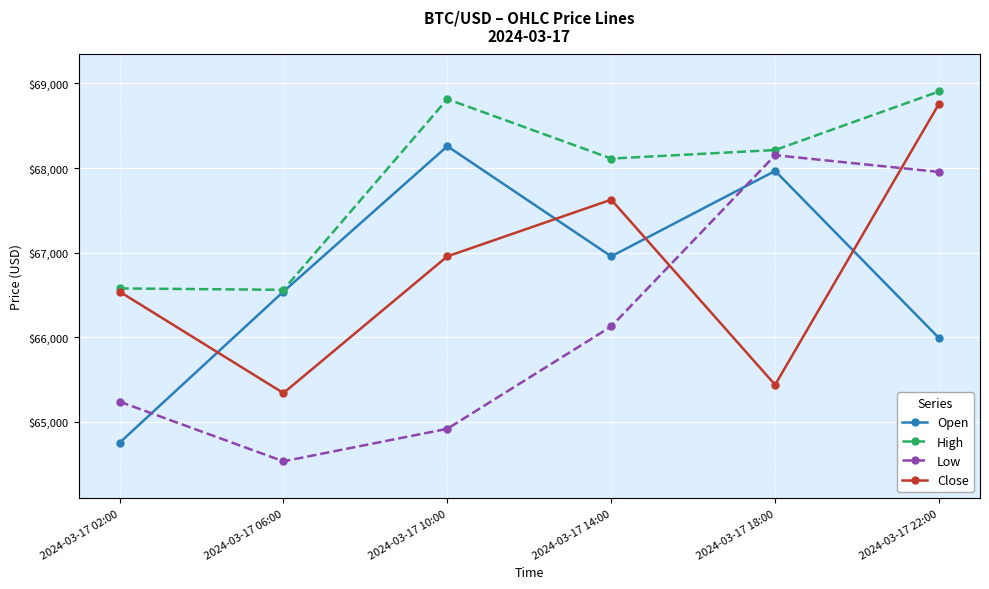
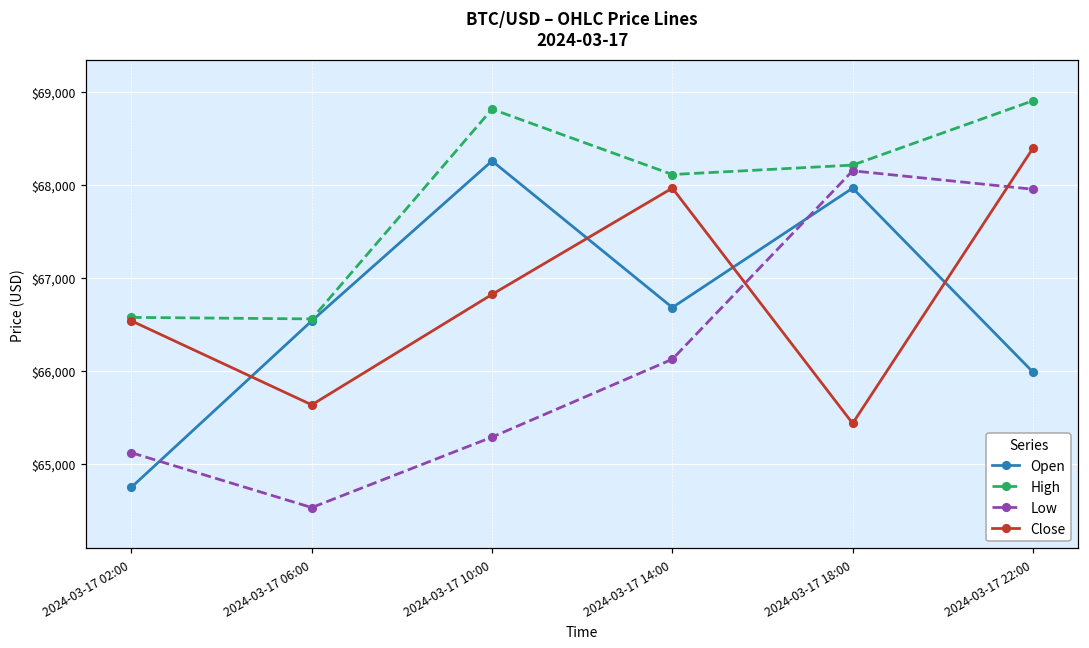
  {
    "Open": {
      "2024-03-17 02:00": "$64,800",
      "2024-03-17 10:00": "$68,300",
-     "2024-03-17 14:00": "$67,000",
+     "2024-03-17 14:00": "$66,700",
      "2024-03-17 18:00": "$68,000",
      "2024-03-17 22:00": "$66,000"
    },
    "High": {
      "2024-03-17 02:00": "$66,600",
      "2024-03-17 10:00": "$68,800",
      "2024-03-17 14:00": "$68,100",
      "2024-03-17 18:00": "$68,200",
      "2024-03-17 22:00": "$68,900"
    },
    "Low": {
-     "2024-03-17 02:00": "$65,200",
+     "2024-03-17 02:00": "$65,100",
      "2024-03-17 06:00": "$64,500",
-     "2024-03-17 10:00": "$64,900",
+     "2024-03-17 10:00": "$65,300",
      "2024-03-17 14:00": "$66,100",
      "2024-03-17 18:00": "$68,200",
      "2024-03-17 22:00": "$68,000"
    },
    "Close": {
      "2024-03-17 02:00": "$66,500",
-     "2024-03-17 06:00": "$65,300",
-     "2024-03-17 10:00": "$67,000",
-     "2024-03-17 14:00": "$67,600",
+     "2024-03-17 06:00": "$65,600",
+     "2024-03-17 10:00": "$66,800",
+     "2024-03-17 14:00": "$68,000",
      "2024-03-17 18:00": "$65,400",
-     "2024-03-17 22:00": "$68,800"
+     "2024-03-17 22:00": "$68,400"
    }
  }
